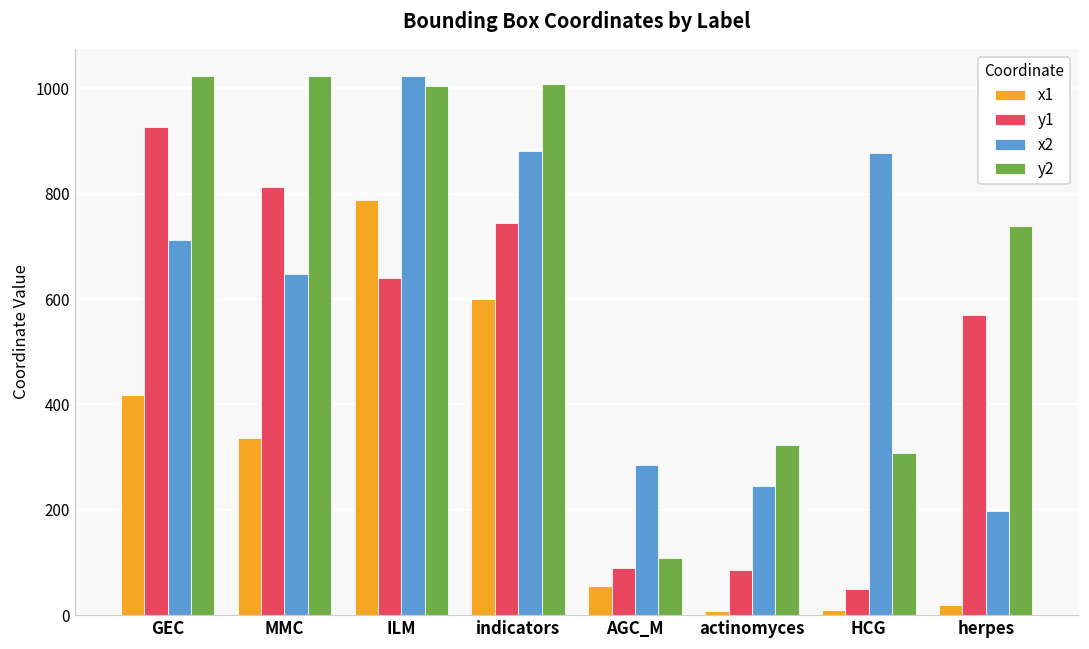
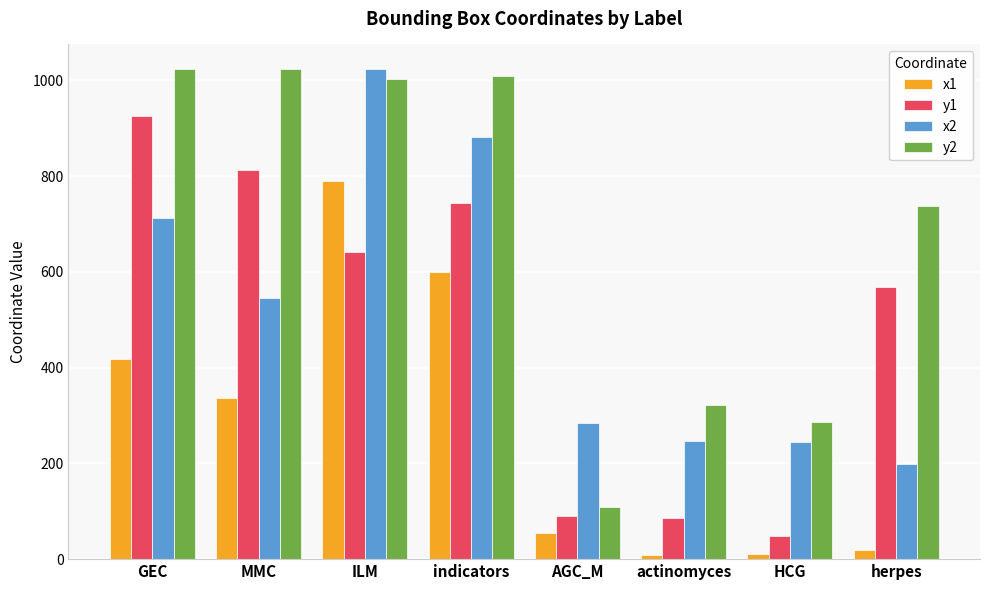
  {
    "x1": {
      "GEC": 420,
      "MMC": 340,
      "ILM": 790,
      "indicators": 600,
      "AGC_M": 60,
      "actinomyces": 10,
      "HCG": 10,
      "herpes": 20
    },
    "y1": {
      "GEC": 930,
      "MMC": 810,
      "ILM": 640,
      "indicators": 740,
      "AGC_M": 90,
      "actinomyces": 90,
      "HCG": 50,
      "herpes": 570
    },
    "x2": {
      "GEC": 710,
-     "MMC": 650,
+     "MMC": 550,
      "ILM": 1020,
      "indicators": 880,
      "AGC_M": 290,
      "actinomyces": 250,
-     "HCG": 880,
+     "HCG": 240,
      "herpes": 200
    },
    "y2": {
      "GEC": 1020,
      "MMC": 1020,
      "ILM": 1000,
      "indicators": 1010,
      "AGC_M": 110,
      "actinomyces": 320,
-     "HCG": 310,
+     "HCG": 290,
      "herpes": 740
    }
  }
